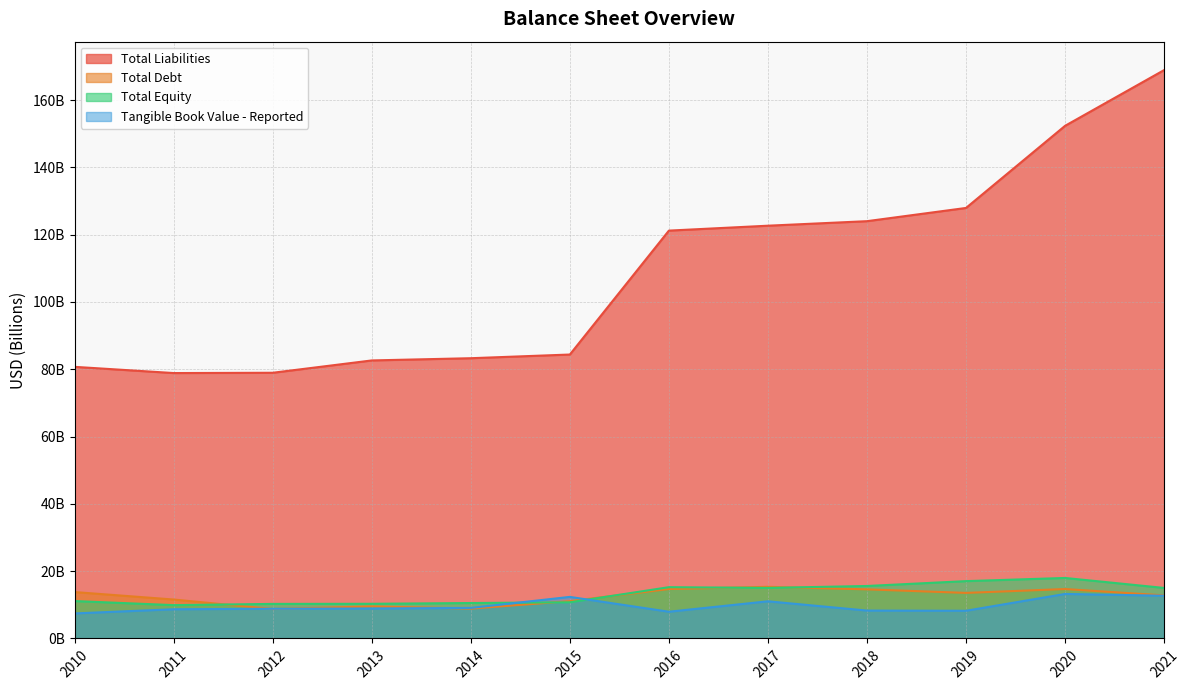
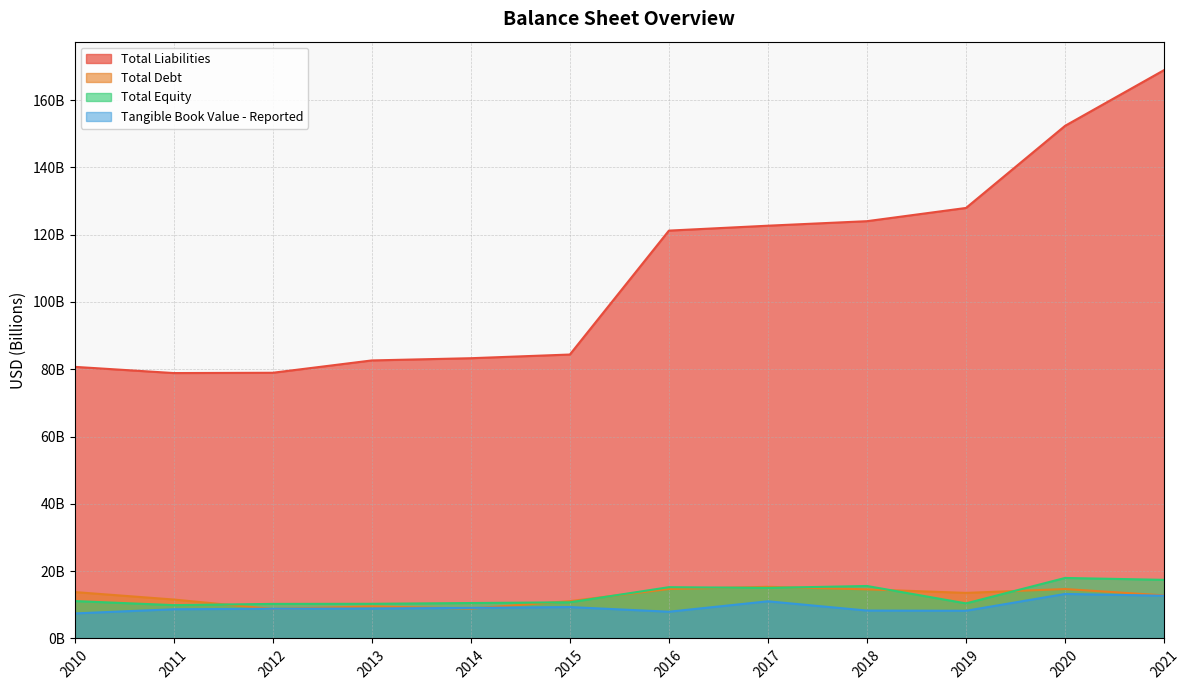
  {
    "Total Equity": {
      "2010": 11000000000,
      "2011": 10000000000,
      "2012": 10000000000,
      "2013": 10000000000,
      "2014": 11000000000,
      "2018": 16000000000,
-     "2019": 17000000000,
+     "2019": 10000000000,
      "2020": 18000000000,
-     "2021": 15000000000
+     "2021": 17000000000
    },
    "Tangible Book Value - Reported": {
      "2010": 7000000000,
      "2011": 9000000000,
-     "2015": 12000000000,
+     "2015": 9000000000,
      "2016": 8000000000,
      "2017": 11000000000,
      "2018": 8000000000,
      "2019": 8000000000,
      "2020": 13000000000
    }
  }
